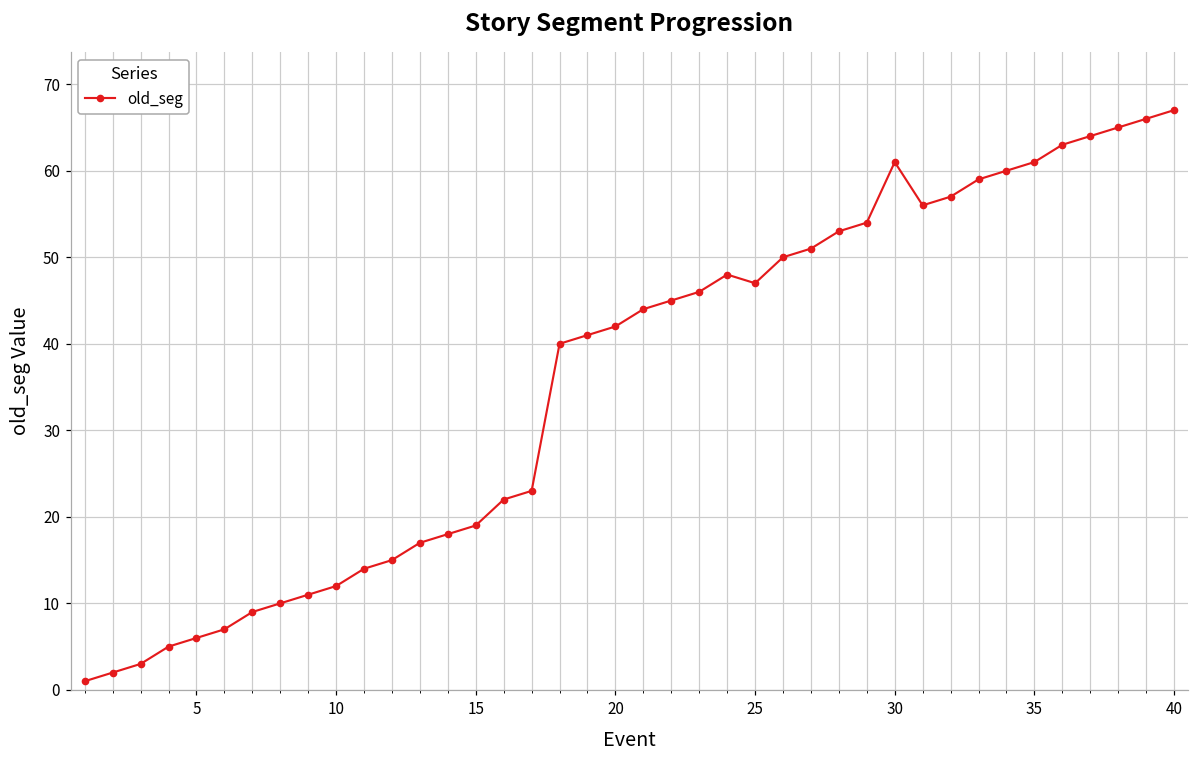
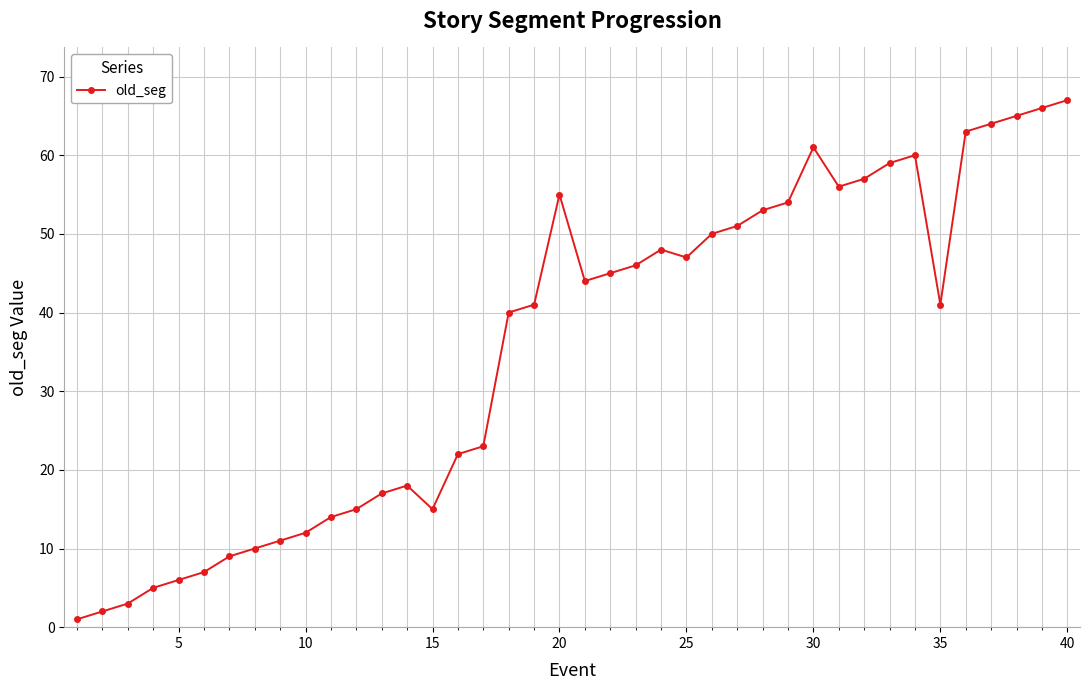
  {
    "5": 6,
    "10": 12,
-   "15": 19,
-   "20": 42,
+   "15": 15,
+   "20": 55,
    "25": 47,
    "30": 61,
-   "35": 61,
+   "35": 41,
    "40": 67
  }
